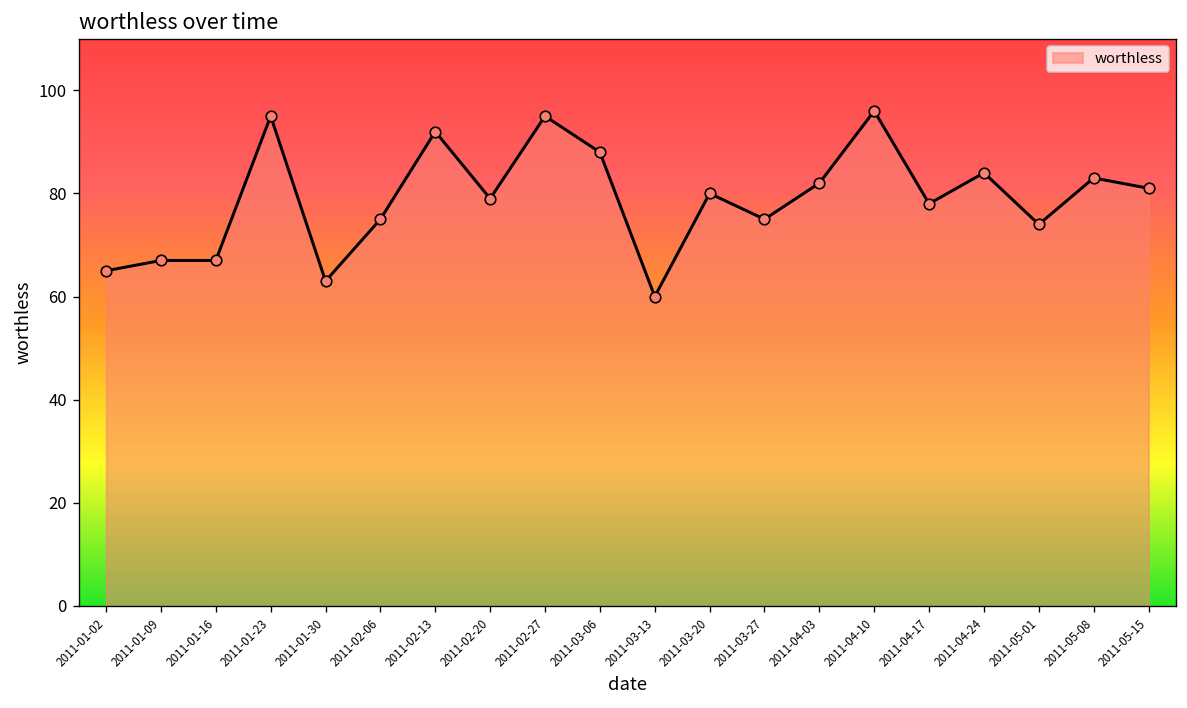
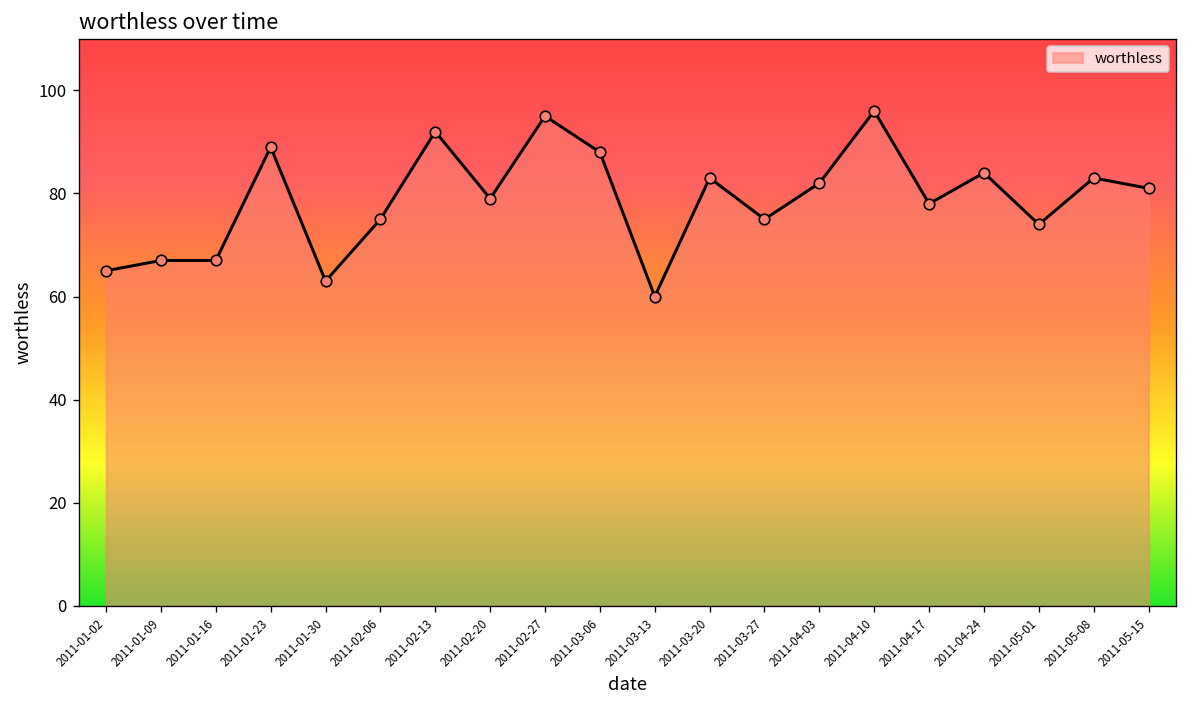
  {
    "2011-01-02": 65,
    "2011-01-09": 67,
    "2011-01-16": 67,
-   "2011-01-23": 95,
+   "2011-01-23": 89,
    "2011-01-30": 63,
    "2011-02-06": 75,
    "2011-02-13": 92,
    "2011-02-20": 79,
    "2011-02-27": 95,
    "2011-03-06": 88,
    "2011-03-13": 60,
-   "2011-03-20": 80,
+   "2011-03-20": 83,
    "2011-03-27": 75,
    "2011-04-03": 82,
    "2011-04-10": 96,
    "2011-04-17": 78,
    "2011-04-24": 84,
    "2011-05-01": 74,
    "2011-05-08": 83,
    "2011-05-15": 81
  }
